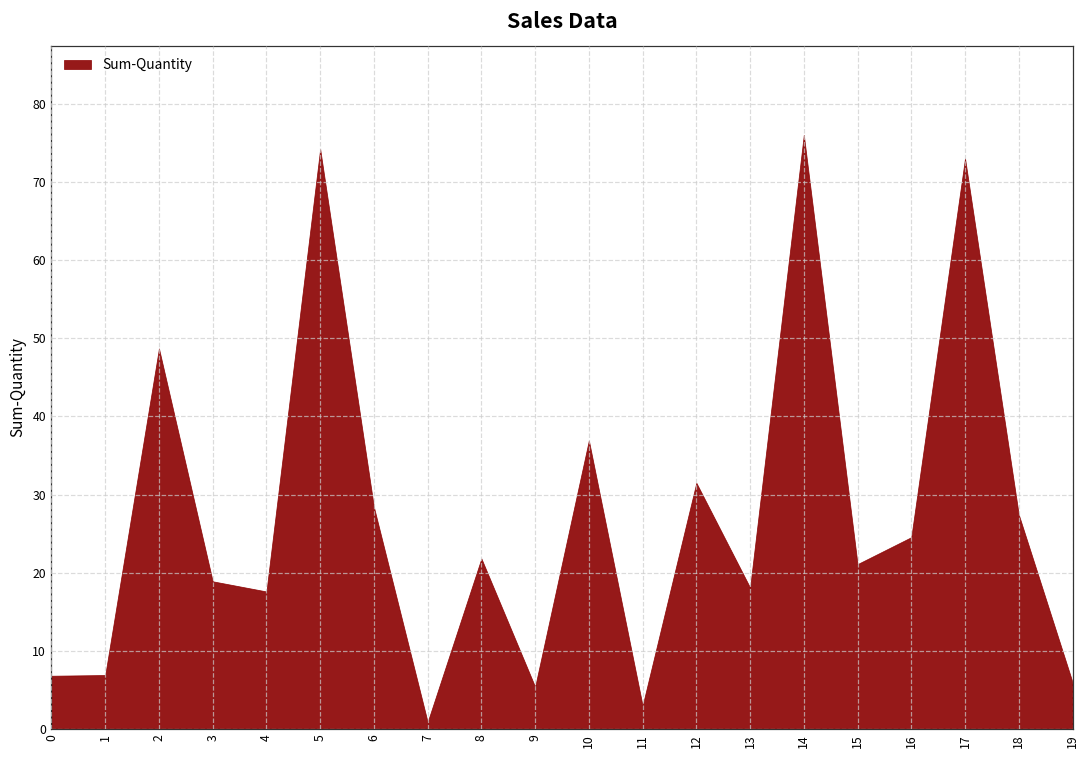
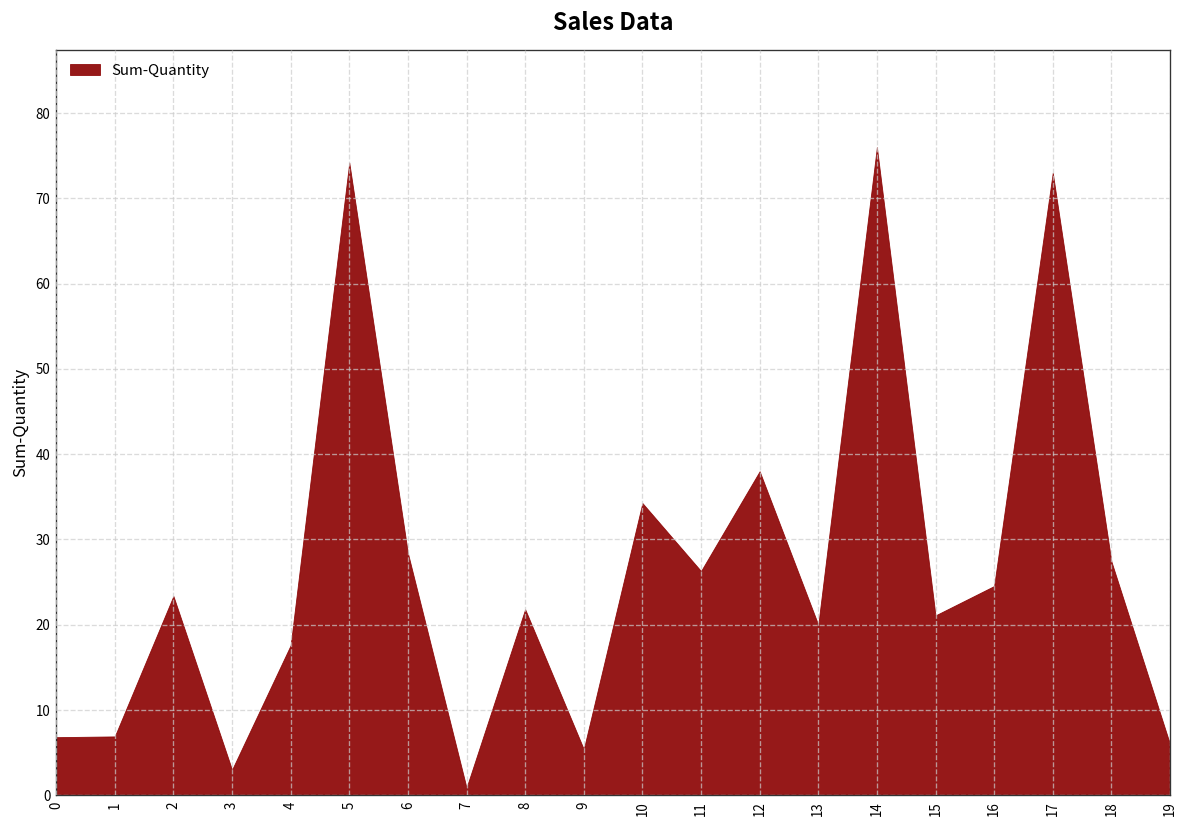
  {
    "0": 7,
    "1": 7,
-   "2": 49,
-   "3": 19,
+   "2": 23,
+   "3": 3,
    "4": 18,
    "5": 74,
    "6": 28,
    "7": 1,
    "8": 22,
    "9": 5,
-   "10": 37,
-   "11": 3,
-   "12": 32,
-   "13": 18,
+   "10": 34,
+   "11": 26,
+   "12": 38,
+   "13": 20,
    "14": 76,
    "15": 21,
    "16": 25,
    "17": 73,
    "18": 27,
    "19": 6
  }
